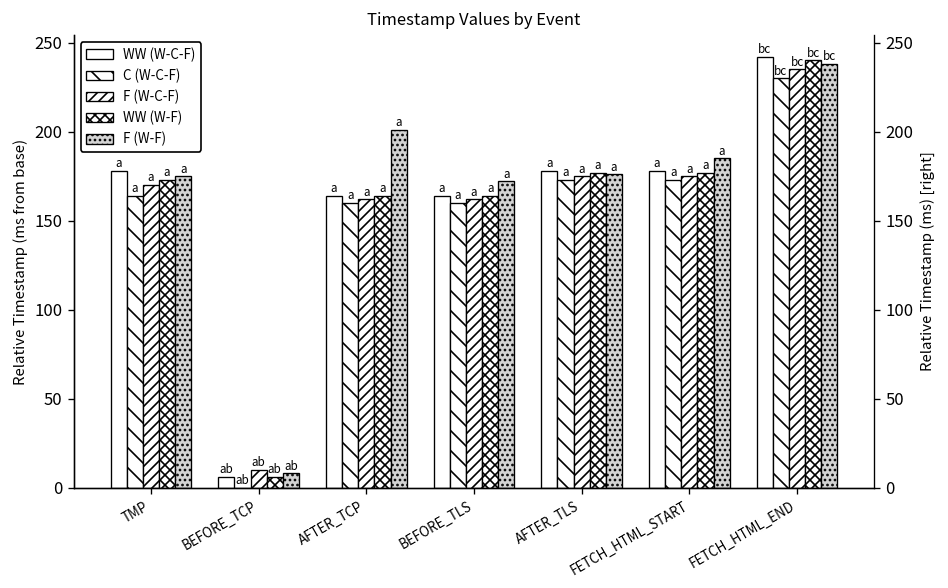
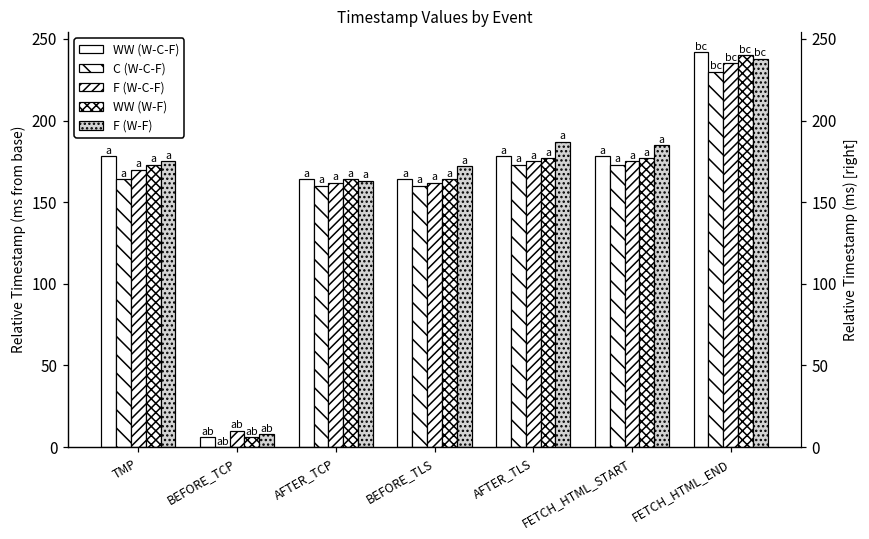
  {
    "F (W-F)": {
      "TMP": 175,
      "BEFORE_TCP": 8,
-     "AFTER_TCP": 201,
+     "AFTER_TCP": 163,
      "BEFORE_TLS": 172,
-     "AFTER_TLS": 176,
+     "AFTER_TLS": 187,
      "FETCH_HTML_START": 185,
      "FETCH_HTML_END": 238
    }
  }
